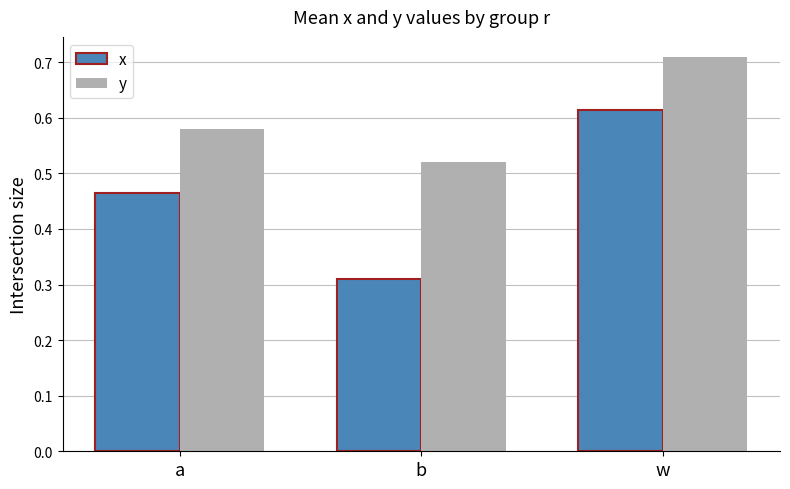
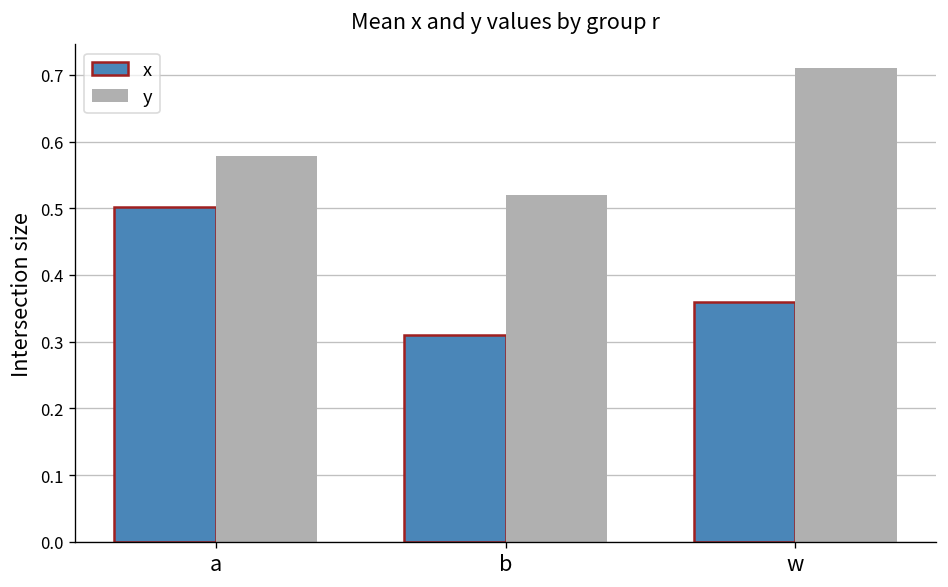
  {
    "x": {
-     "a": 0.46,
+     "a": 0.50,
      "b": 0.31,
-     "w": 0.61
+     "w": 0.36
    },
    "y": {
      "a": 0.58,
      "b": 0.52,
      "w": 0.71
    }
  }
